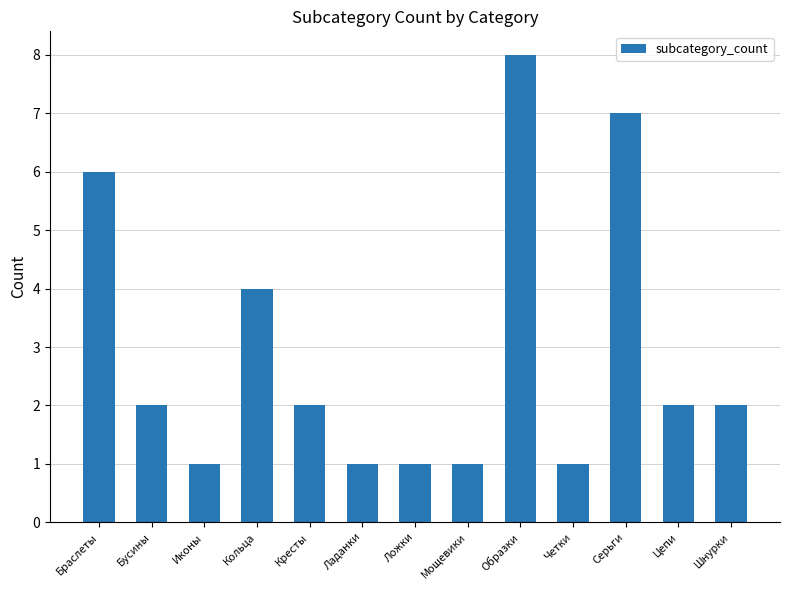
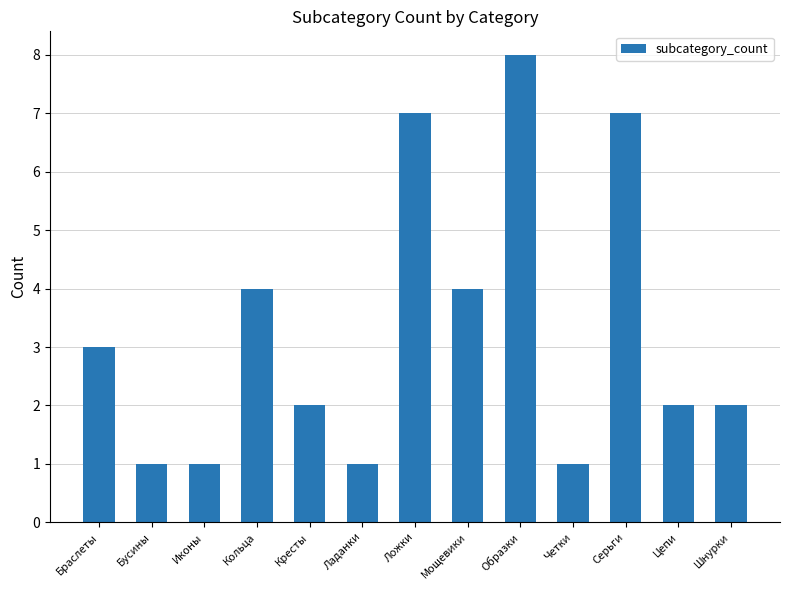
  {
-   "Браслеты": 6,
-   "Бусины": 2,
+   "Браслеты": 3,
+   "Бусины": 1,
    "Иконы": 1,
    "Кольца": 4,
    "Кресты": 2,
    "Ладанки": 1,
-   "Ложки": 1,
-   "Мощевики": 1,
+   "Ложки": 7,
+   "Мощевики": 4,
    "Образки": 8,
    "Четки": 1,
    "Серьги": 7,
    "Цепи": 2,
    "Шнурки": 2
  }
